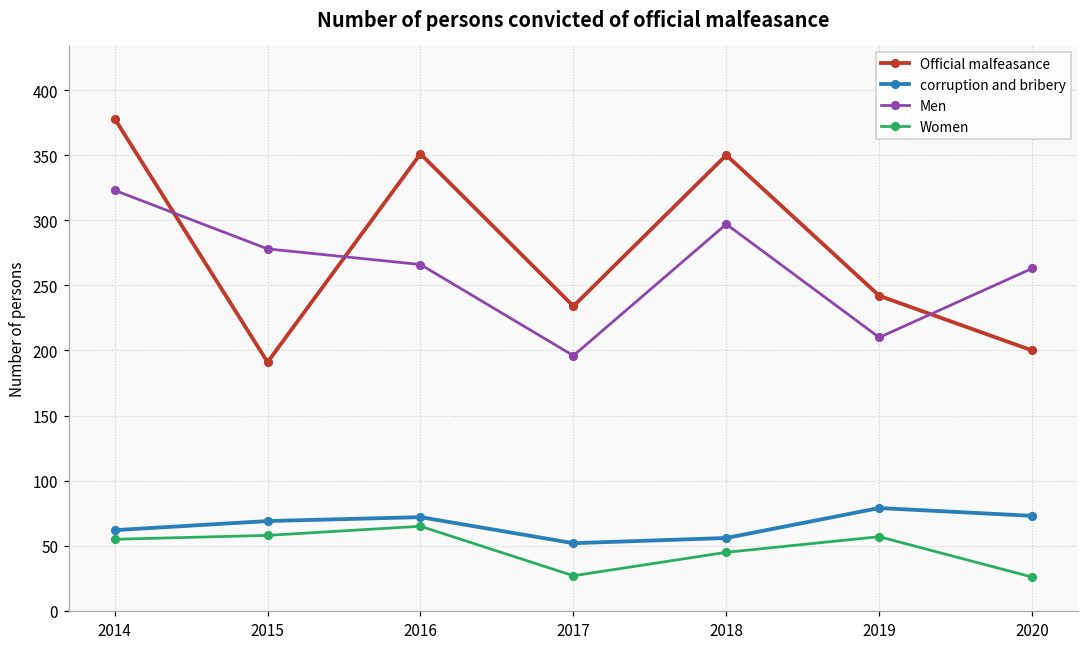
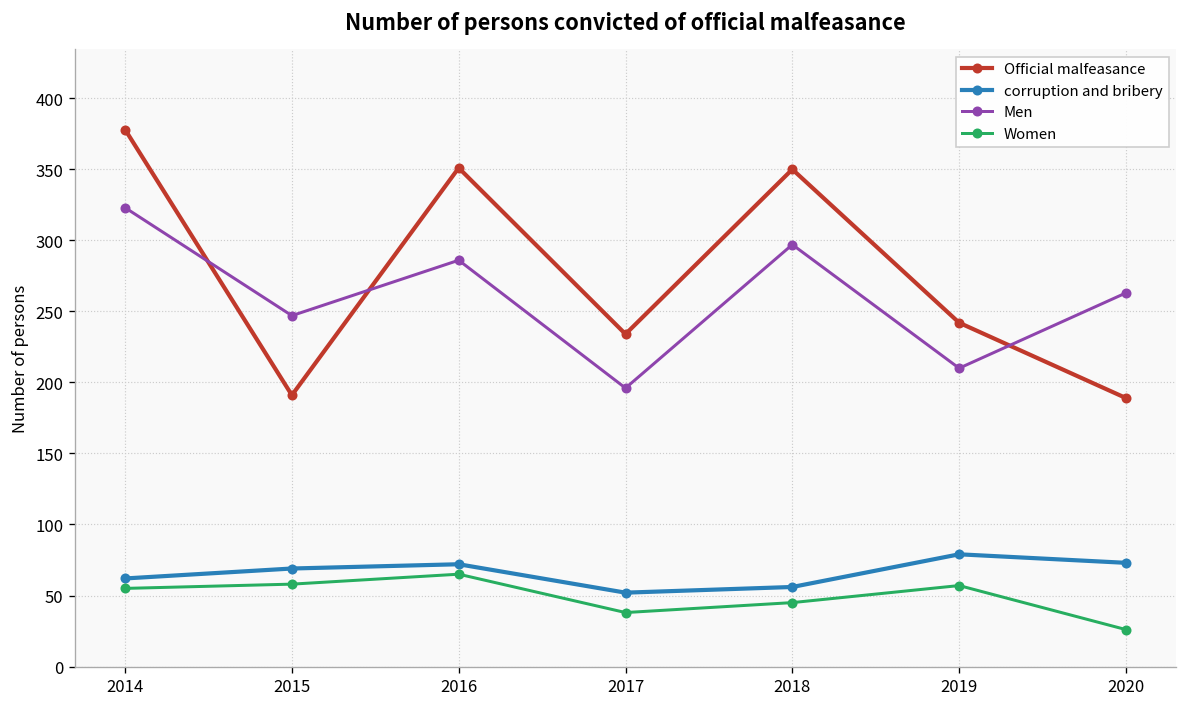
  {
    "Official malfeasance": {
      "2014": 378,
      "2015": 191,
      "2016": 351,
      "2017": 234,
      "2018": 350,
      "2019": 242,
-     "2020": 200
+     "2020": 189
    },
    "corruption and bribery": {
      "2014": 62,
      "2015": 69,
      "2016": 72,
      "2017": 52,
      "2018": 56,
      "2019": 79,
      "2020": 73
    },
    "Men": {
      "2014": 323,
-     "2015": 278,
-     "2016": 266,
+     "2015": 247,
+     "2016": 286,
      "2017": 196,
      "2018": 297,
      "2019": 210,
      "2020": 263
    },
    "Women": {
      "2014": 55,
      "2015": 58,
      "2016": 65,
-     "2017": 27,
+     "2017": 38,
      "2018": 45,
      "2019": 57,
      "2020": 26
    }
  }
